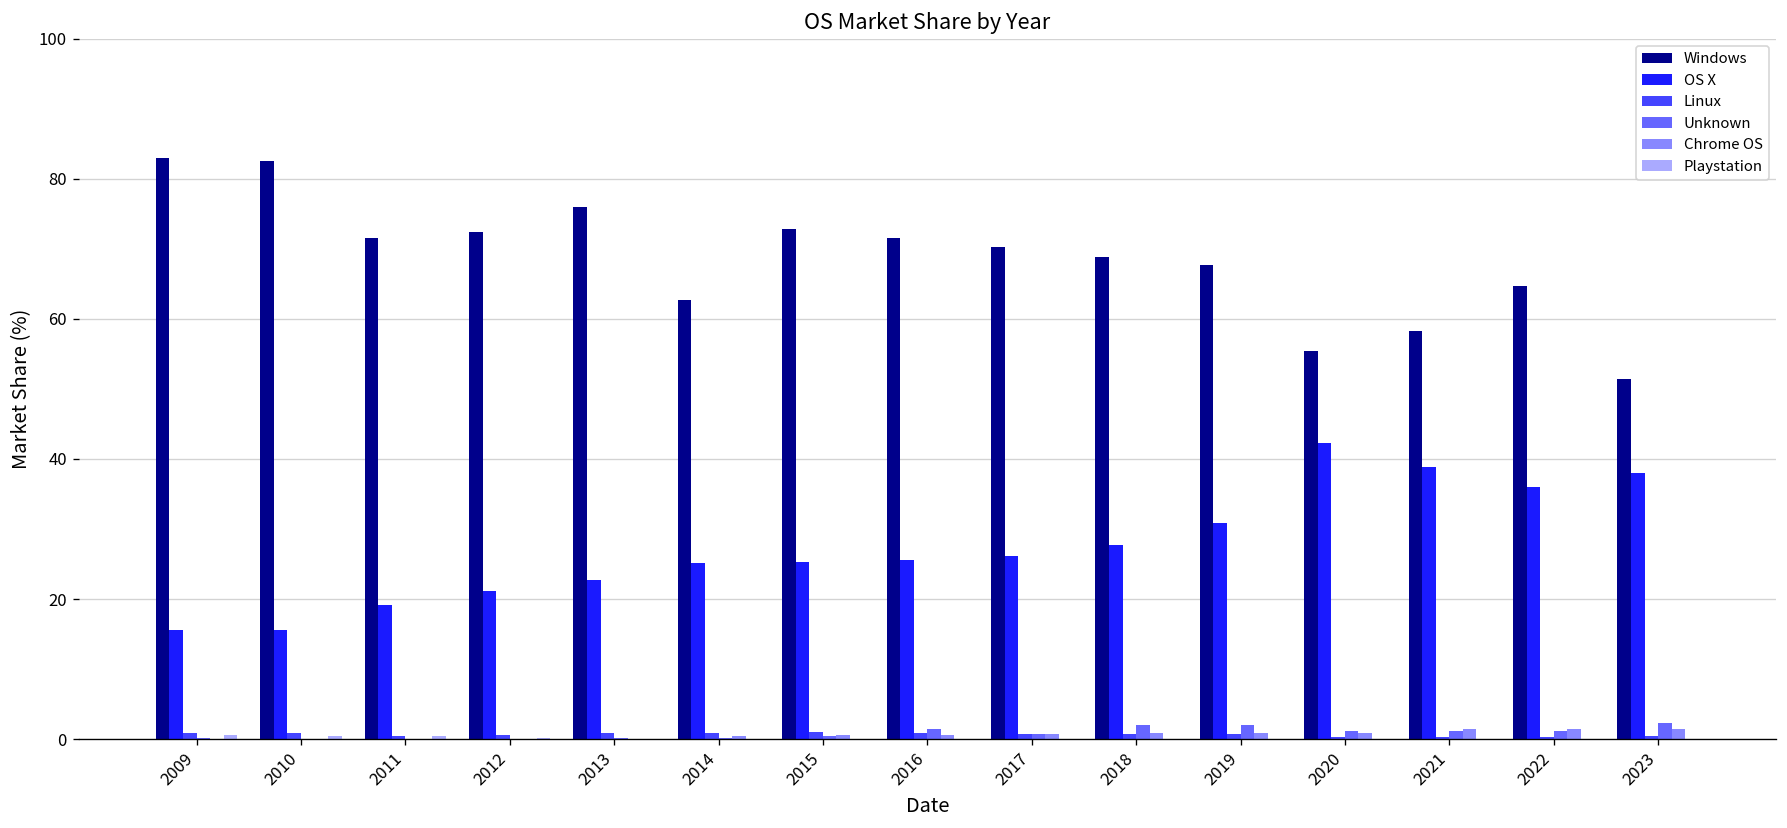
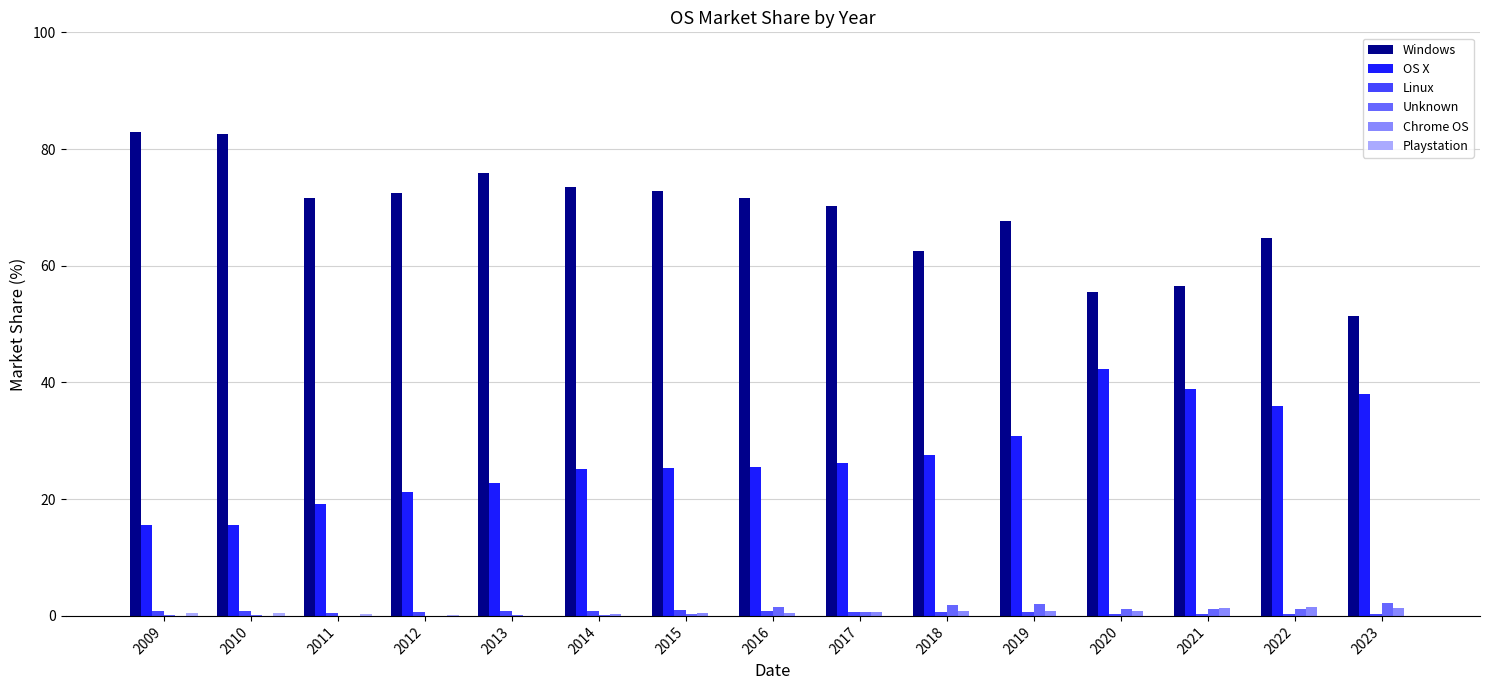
  {
    "Windows": {
      "2009": 83,
      "2010": 83,
      "2011": 72,
      "2012": 72,
      "2013": 76,
-     "2014": 63,
+     "2014": 73,
      "2015": 73,
      "2016": 72,
      "2017": 70,
-     "2018": 69,
+     "2018": 63,
      "2019": 68,
      "2020": 55,
-     "2021": 58,
+     "2021": 57,
      "2022": 65,
      "2023": 51
    }
  }
